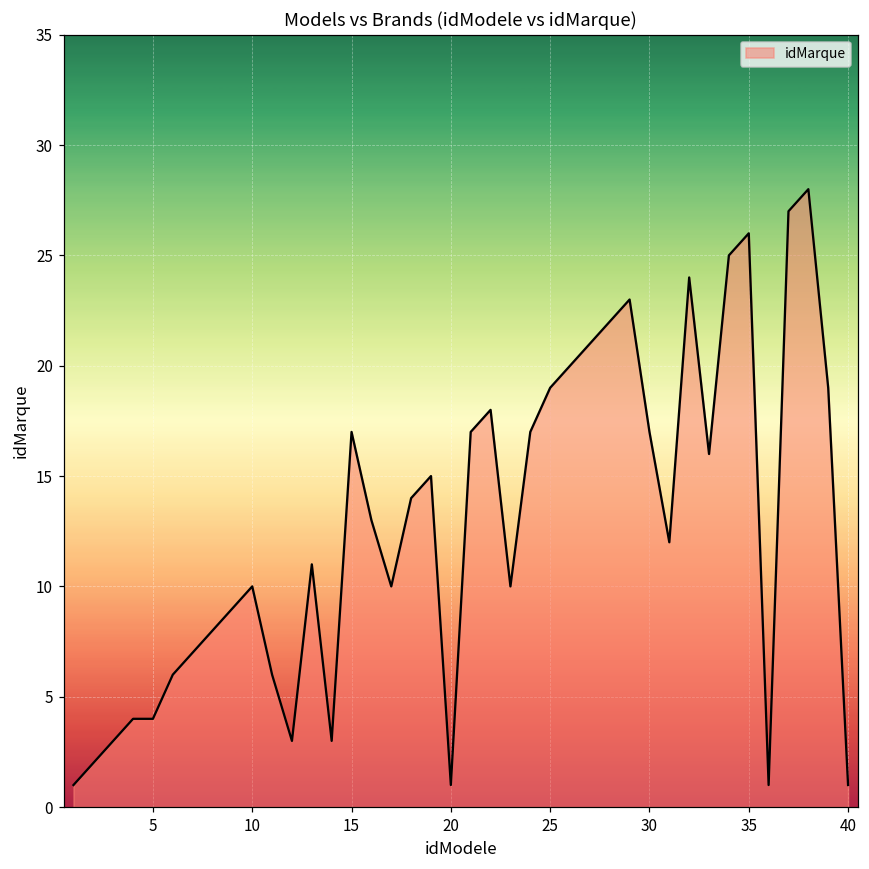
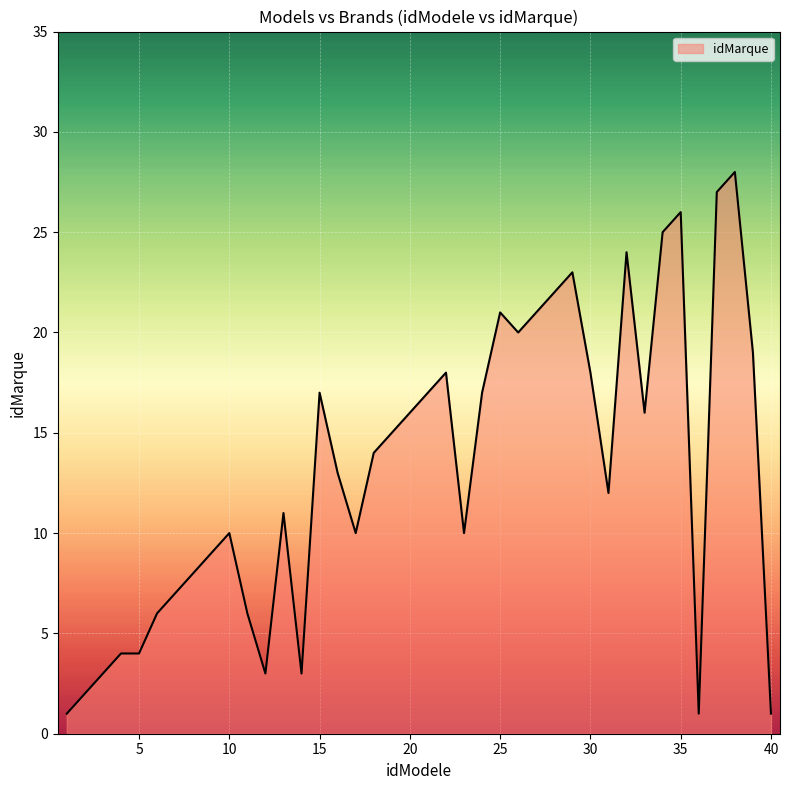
  {
    "5": 4,
    "10": 10,
    "15": 17,
-   "20": 1,
-   "25": 19,
-   "30": 17,
+   "20": 16,
+   "25": 21,
+   "30": 18,
    "35": 26,
    "40": 1
  }
